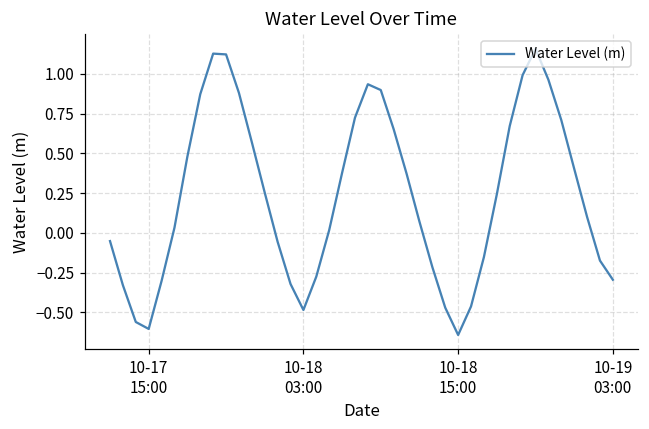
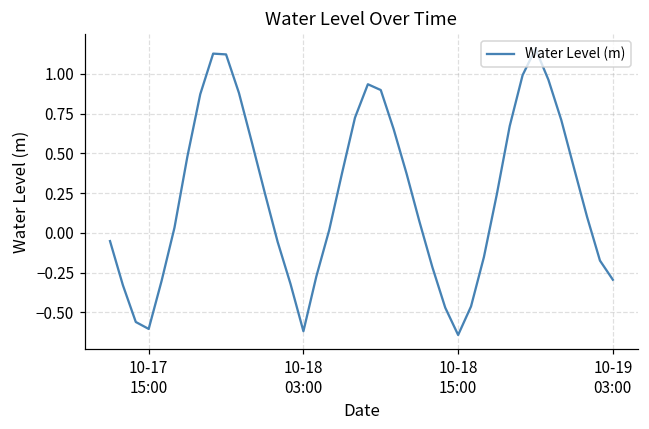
  {
    "10-17 15:00": -0.60,
-   "10-18 03:00": -0.48,
+   "10-18 03:00": -0.62,
    "10-18 15:00": -0.64,
    "10-19 03:00": -0.29
  }
